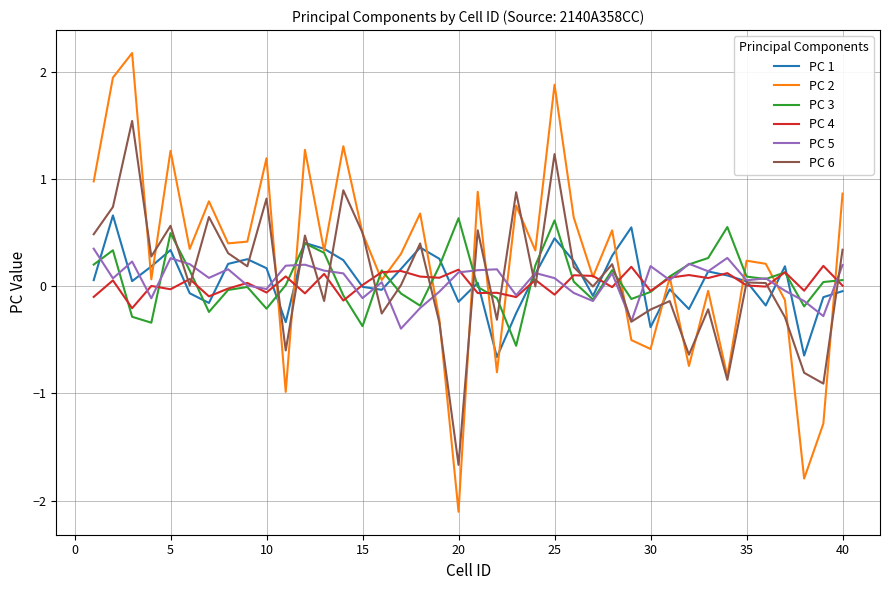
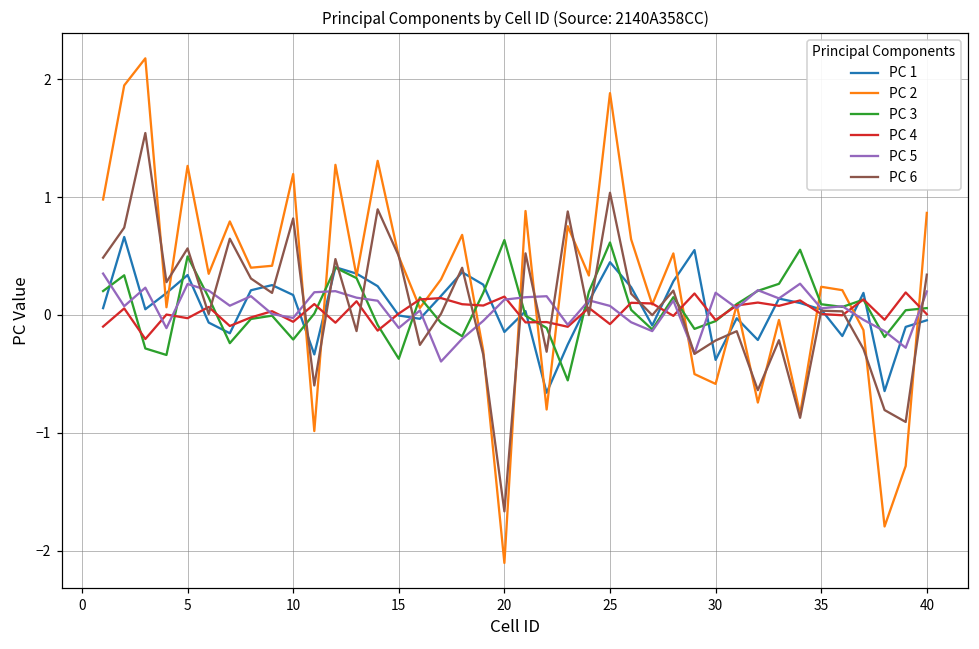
  {
    "PC 1": {
      "5": 0.34,
      "10": 0.17,
      "20": -0.14,
      "25": 0.45,
      "30": -0.38,
      "40": -0.05
    },
    "PC 2": {
      "5": 1.26,
      "10": 1.19,
      "20": -2.10,
      "25": 1.88,
      "30": -0.59,
      "35": 0.24,
      "40": 0.87
    },
    "PC 3": {
      "5": 0.50,
      "10": -0.21,
      "15": -0.37,
      "20": 0.64,
      "25": 0.61,
      "35": 0.09,
      "40": 0.06
    },
    "PC 4": {
      "5": -0.03,
      "10": -0.06,
      "20": 0.16,
      "25": -0.08,
      "35": 0.01,
      "40": 0.01
    },
    "PC 5": {
      "5": 0.26,
      "10": -0.03,
      "15": -0.11,
      "20": 0.13,
      "25": 0.08,
      "30": 0.19,
      "40": 0.20
    },
    "PC 6": {
      "5": 0.56,
      "10": 0.82,
      "20": -1.67,
-     "25": 1.23,
+     "25": 1.04,
      "30": -0.22,
      "40": 0.34
    }
  }
